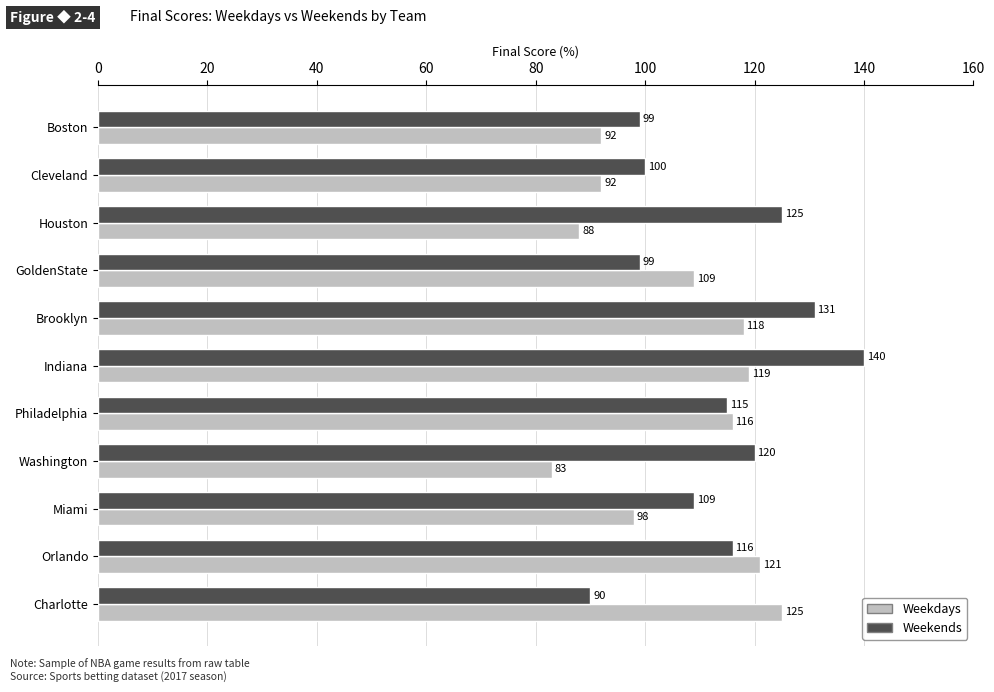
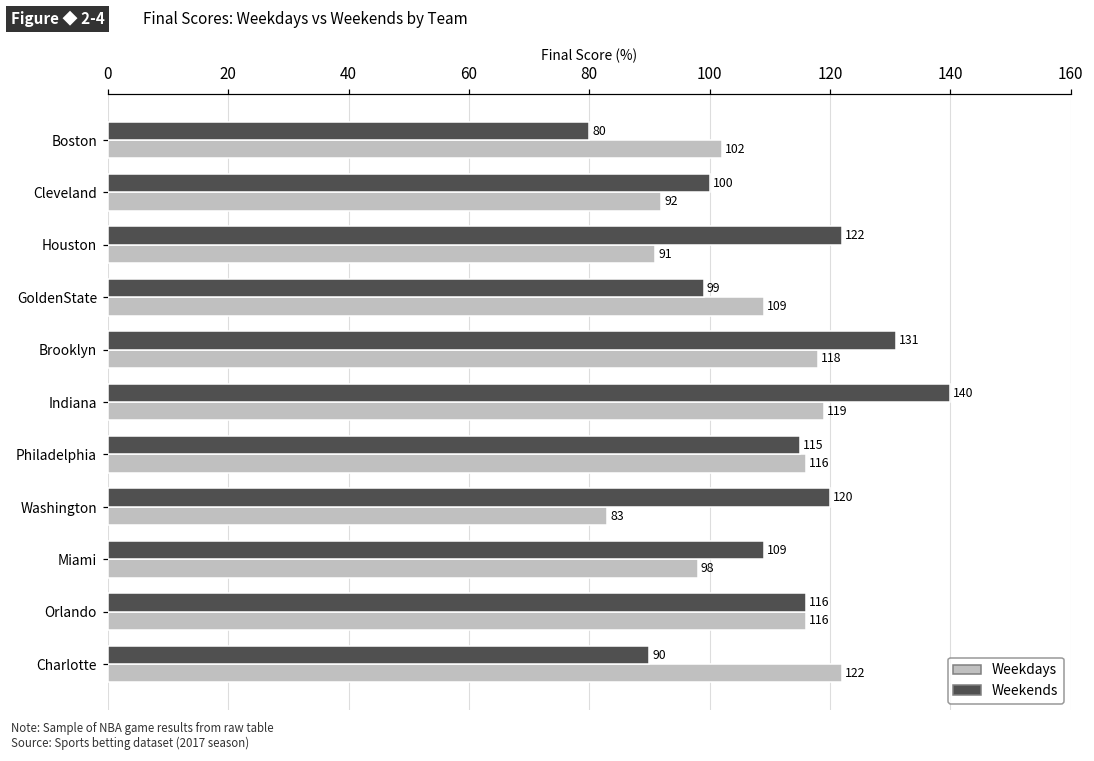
  {
    "Weekdays": {
-     "Boston": 92,
+     "Boston": 102,
      "Cleveland": 92,
-     "Houston": 88,
+     "Houston": 91,
      "GoldenState": 109,
      "Brooklyn": 118,
      "Indiana": 119,
      "Philadelphia": 116,
      "Washington": 83,
      "Miami": 98,
-     "Orlando": 121,
-     "Charlotte": 125
+     "Orlando": 116,
+     "Charlotte": 122
    },
    "Weekends": {
-     "Boston": 99,
+     "Boston": 80,
      "Cleveland": 100,
-     "Houston": 125,
+     "Houston": 122,
      "GoldenState": 99,
      "Brooklyn": 131,
      "Indiana": 140,
      "Philadelphia": 115,
      "Washington": 120,
      "Miami": 109,
      "Orlando": 116,
      "Charlotte": 90
    }
  }
